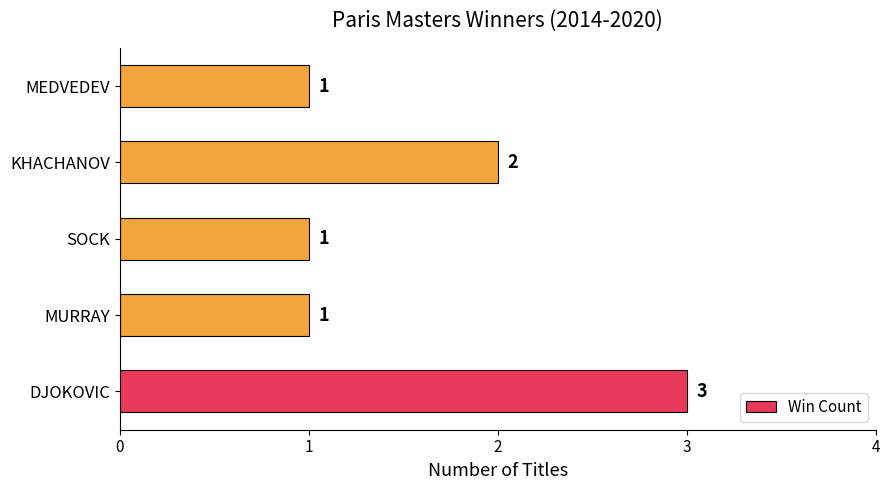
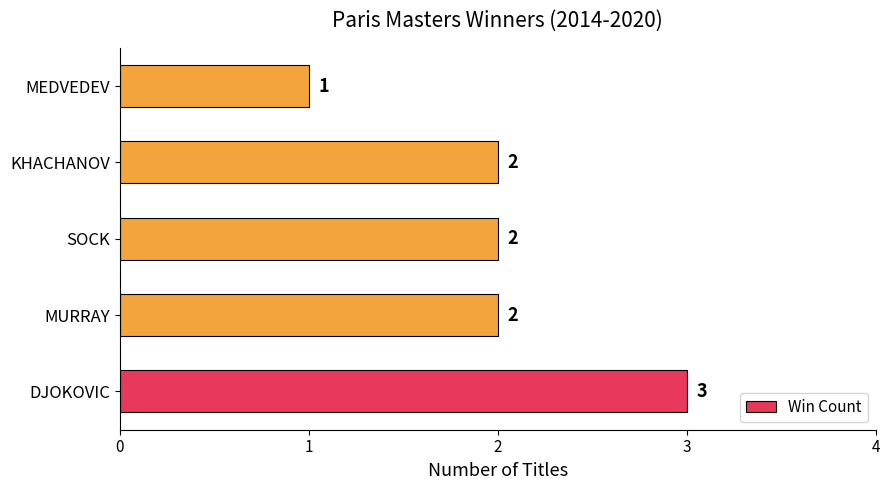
  {
    "MEDVEDEV": 1,
    "KHACHANOV": 2,
-   "SOCK": 1,
-   "MURRAY": 1,
+   "SOCK": 2,
+   "MURRAY": 2,
    "DJOKOVIC": 3
  }
